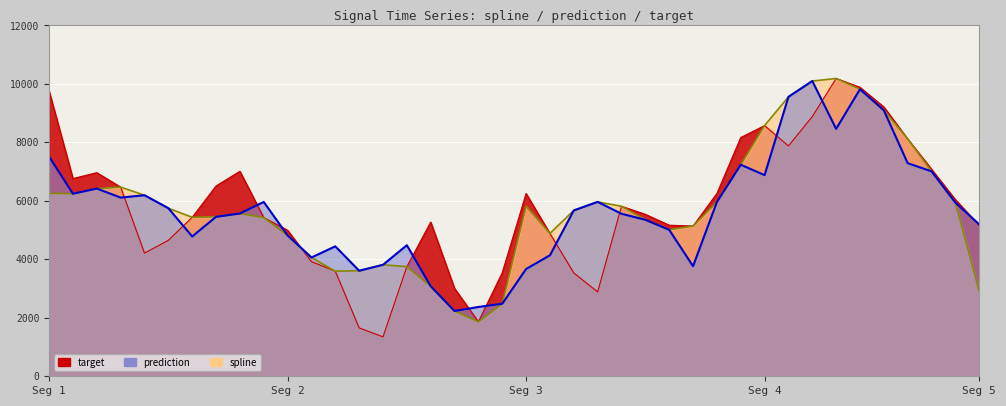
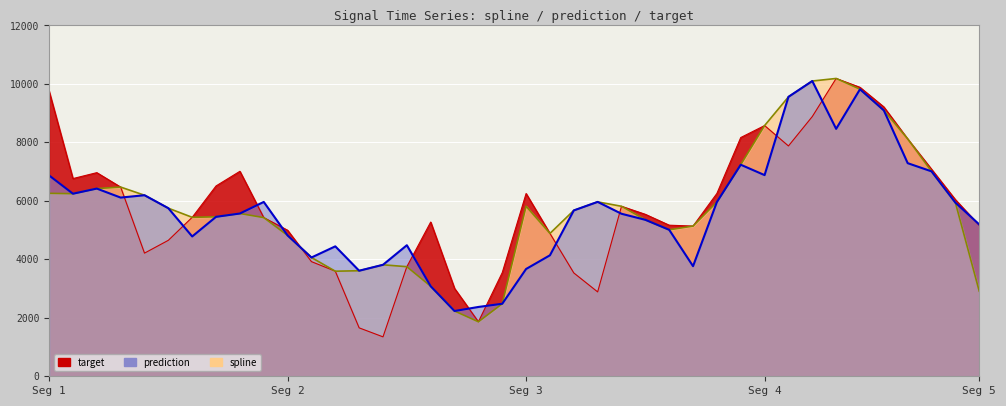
  {
    "target": {
      "Seg 1": 9800,
      "Seg 2": 5000,
      "Seg 3": 6300
    },
    "spline": {
      "Seg 1": 6300,
      "Seg 3": 5800,
      "Seg 5": 2900
    },
    "prediction": {
-     "Seg 1": 7500,
+     "Seg 1": 6900,
      "Seg 3": 3700,
      "Seg 4": 6900
    }
  }
